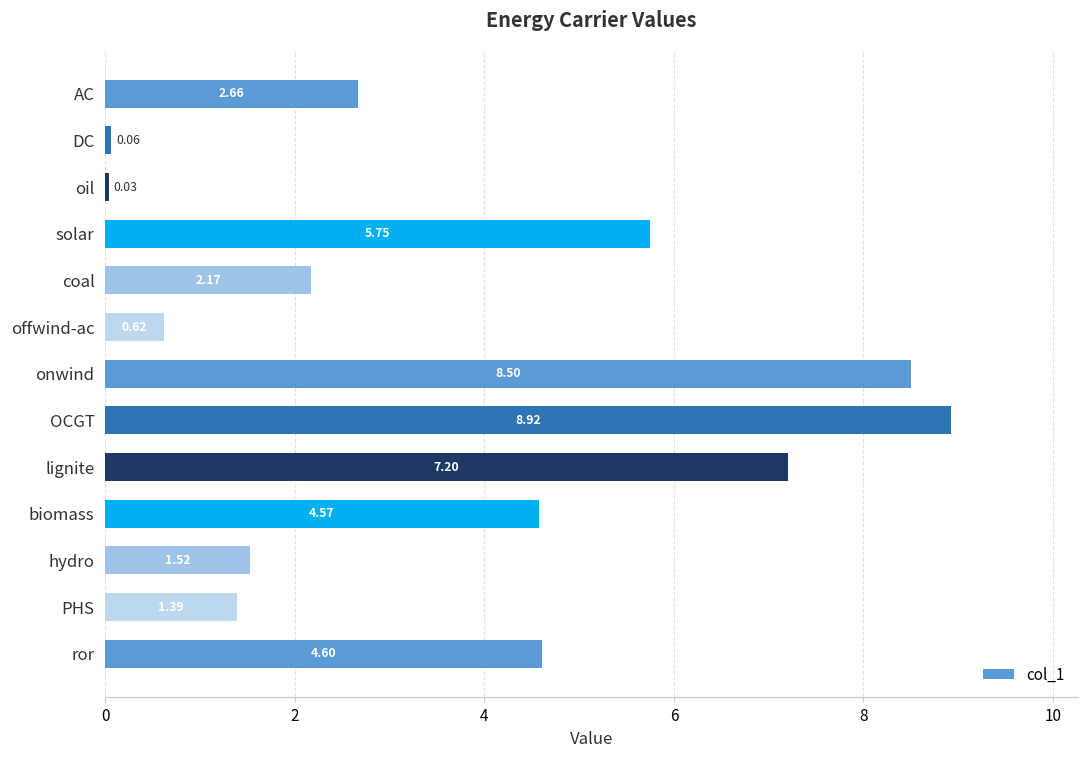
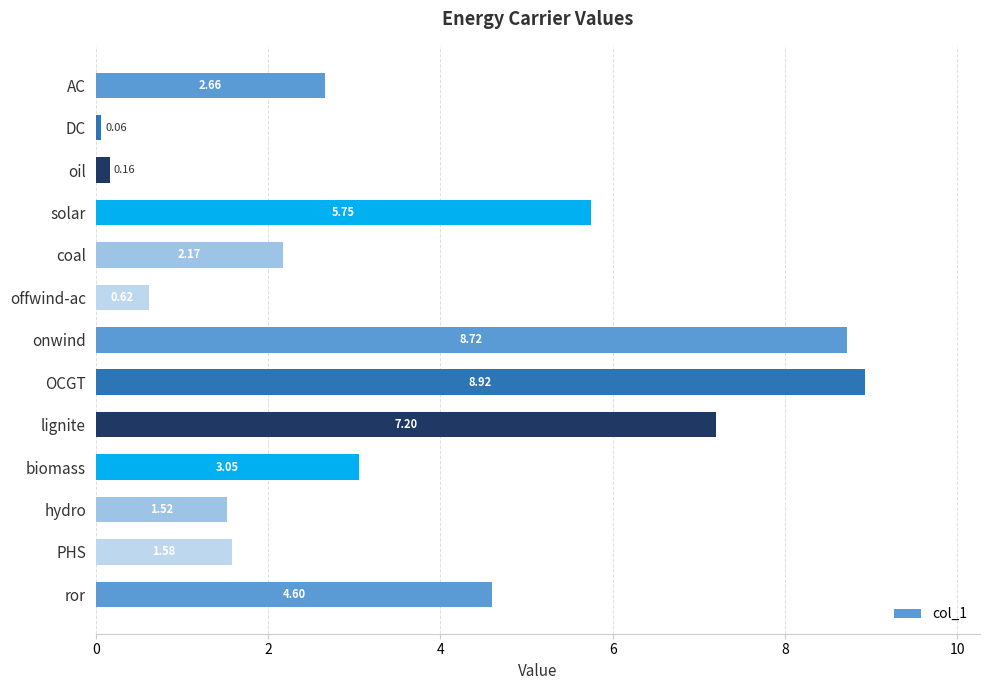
  {
    "AC": 2.66,
    "DC": 0.06,
-   "oil": 0.03,
+   "oil": 0.16,
    "solar": 5.75,
    "coal": 2.17,
    "offwind-ac": 0.62,
-   "onwind": 8.50,
+   "onwind": 8.72,
    "OCGT": 8.92,
    "lignite": 7.20,
-   "biomass": 4.57,
+   "biomass": 3.05,
    "hydro": 1.52,
-   "PHS": 1.39,
+   "PHS": 1.58,
    "ror": 4.60
  }
